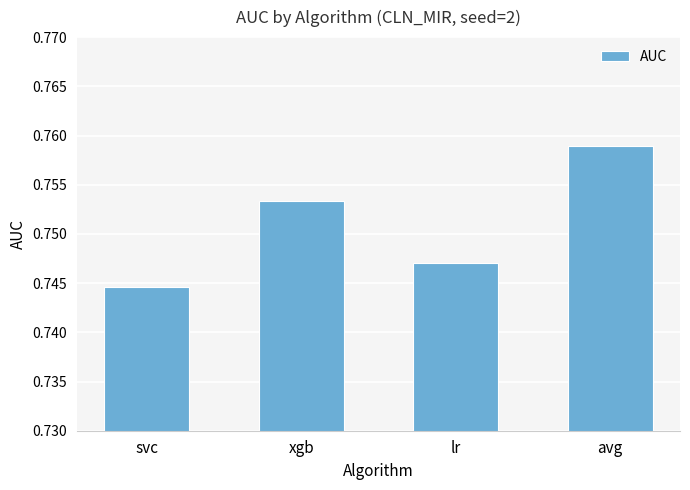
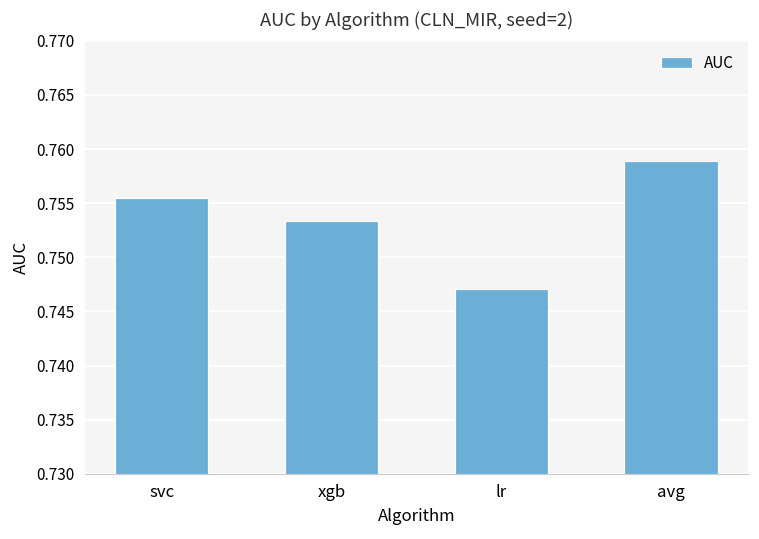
  {
-   "svc": 0.745,
+   "svc": 0.756,
    "xgb": 0.753,
    "lr": 0.747,
    "avg": 0.759
  }
